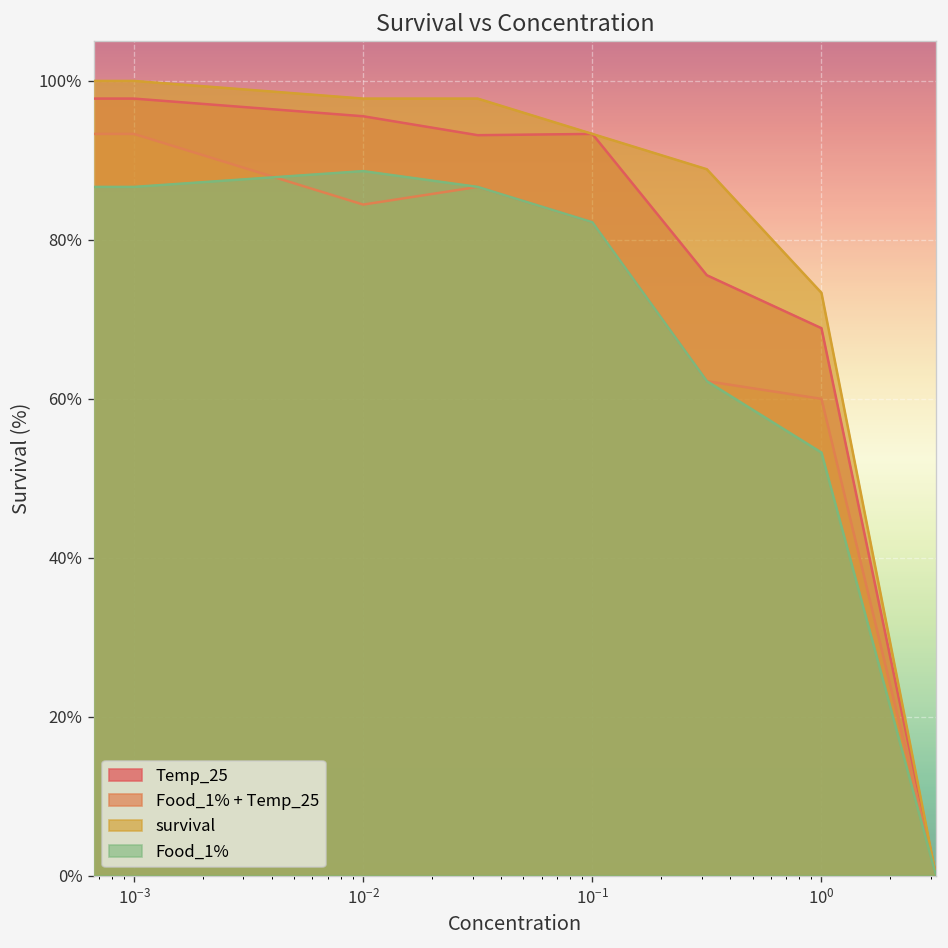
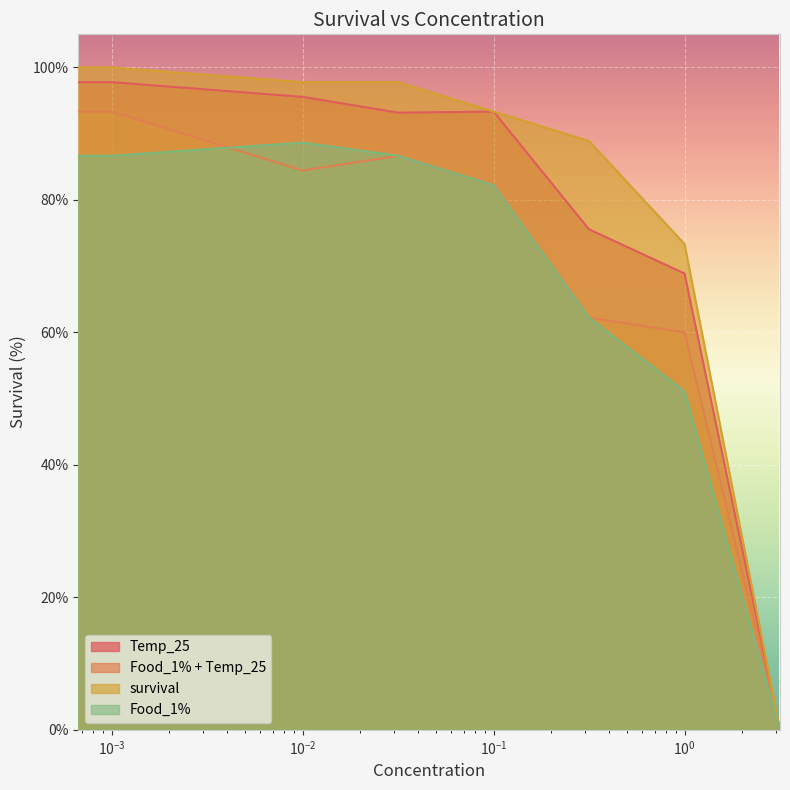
  {
    "Food_1%": {
      "10^-3": "87%",
      "10^-2": "89%",
-     "10^0": "53%"
+     "10^0": "51%"
    }
  }
